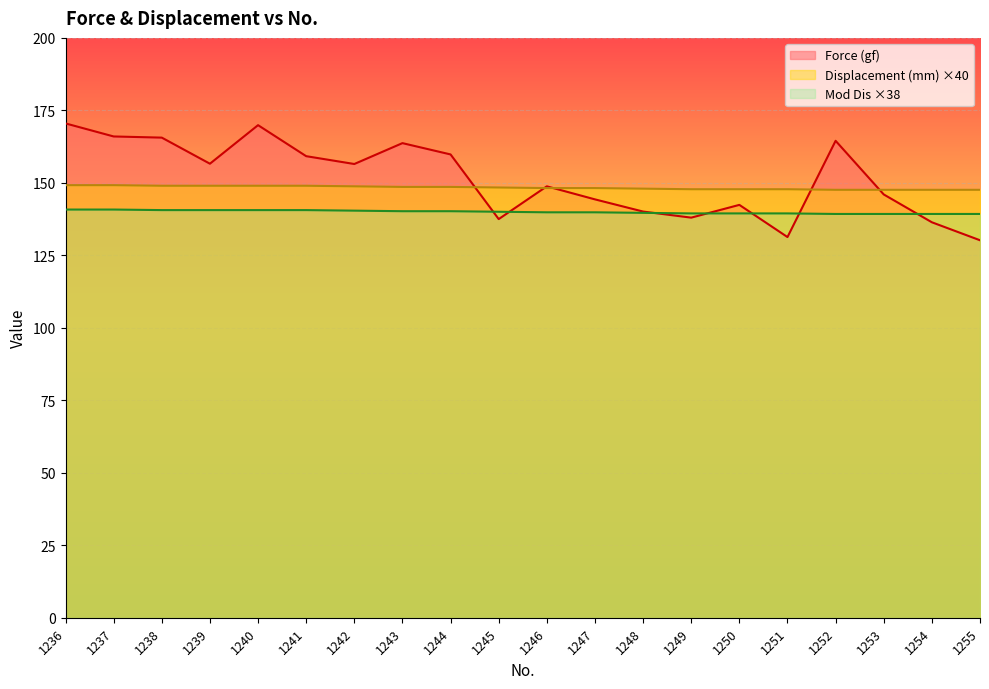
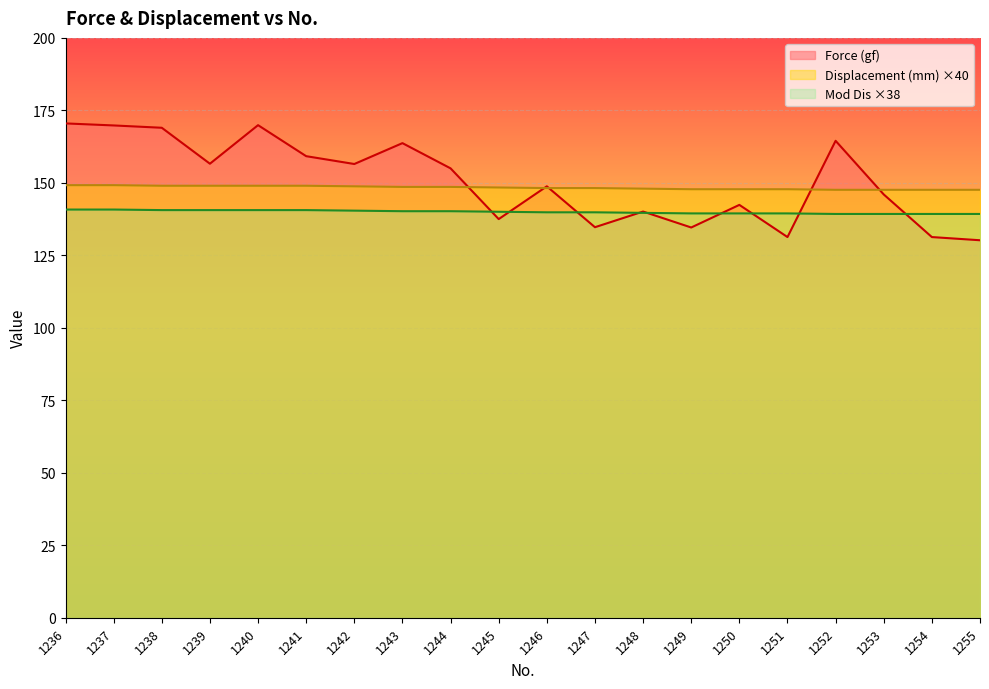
  {
    "Force (gf)": {
      "1236": 171,
-     "1237": 166,
-     "1238": 166,
+     "1237": 170,
+     "1238": 169,
      "1239": 157,
      "1240": 170,
      "1241": 159,
      "1242": 157,
      "1243": 164,
-     "1244": 160,
+     "1244": 155,
      "1245": 138,
-     "1247": 144,
-     "1249": 138,
+     "1247": 135,
+     "1249": 135,
      "1250": 142,
      "1251": 131,
      "1252": 165,
      "1253": 146,
-     "1254": 136,
+     "1254": 131,
      "1255": 130
    },
    "Displacement (mm) ×40": {
      "1236": 149,
      "1237": 149,
      "1238": 149,
      "1239": 149,
      "1240": 149,
      "1241": 149,
      "1242": 149,
      "1243": 149,
      "1244": 149,
      "1245": 148,
      "1247": 148,
      "1248": 148,
      "1249": 148,
      "1250": 148,
      "1251": 148,
      "1252": 148,
      "1253": 148,
      "1254": 148,
      "1255": 148
    },
    "Mod Dis ×38": {
      "1236": 141,
      "1237": 141,
      "1238": 141,
      "1239": 141,
      "1240": 141,
      "1241": 141,
      "1242": 140,
      "1243": 140,
      "1244": 140,
      "1245": 140,
      "1246": 140,
      "1247": 140,
      "1249": 139,
      "1250": 139,
      "1251": 139,
      "1252": 139,
      "1253": 139,
      "1254": 139,
      "1255": 139
    }
  }
